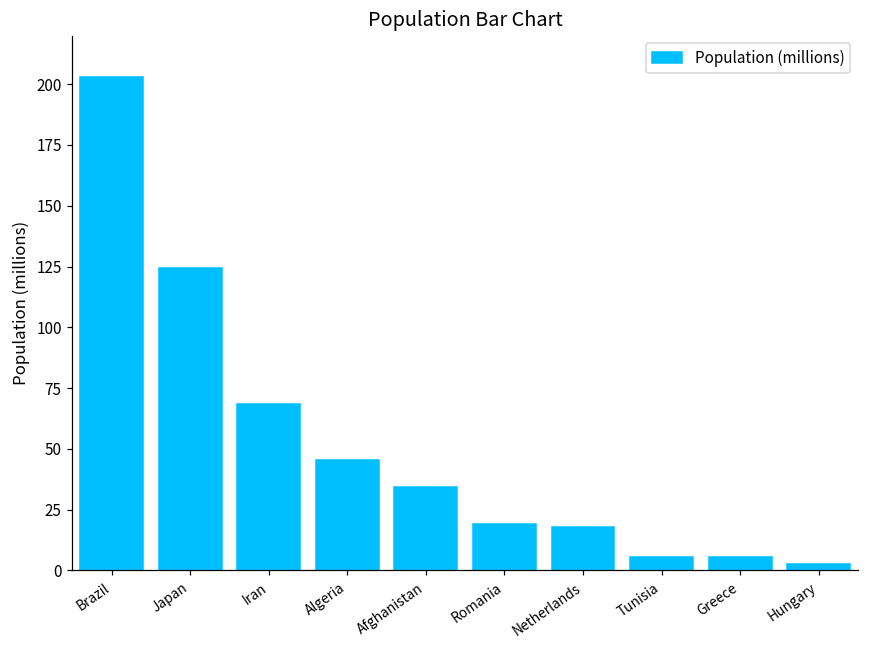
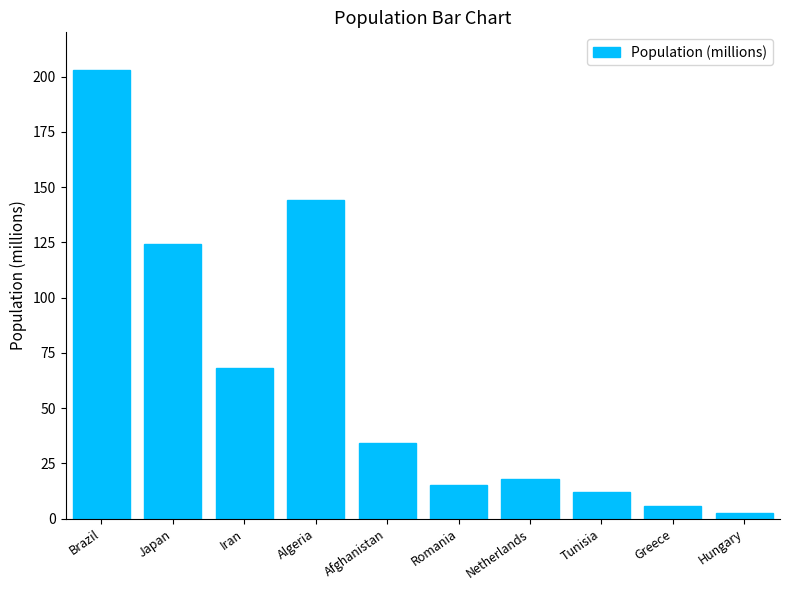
  {
    "Brazil": 203,
    "Japan": 124,
    "Iran": 68,
-   "Algeria": 45,
+   "Algeria": 144,
    "Afghanistan": 34,
-   "Romania": 19,
+   "Romania": 15,
    "Netherlands": 18,
-   "Tunisia": 5,
+   "Tunisia": 12,
    "Greece": 6,
    "Hungary": 3
  }
